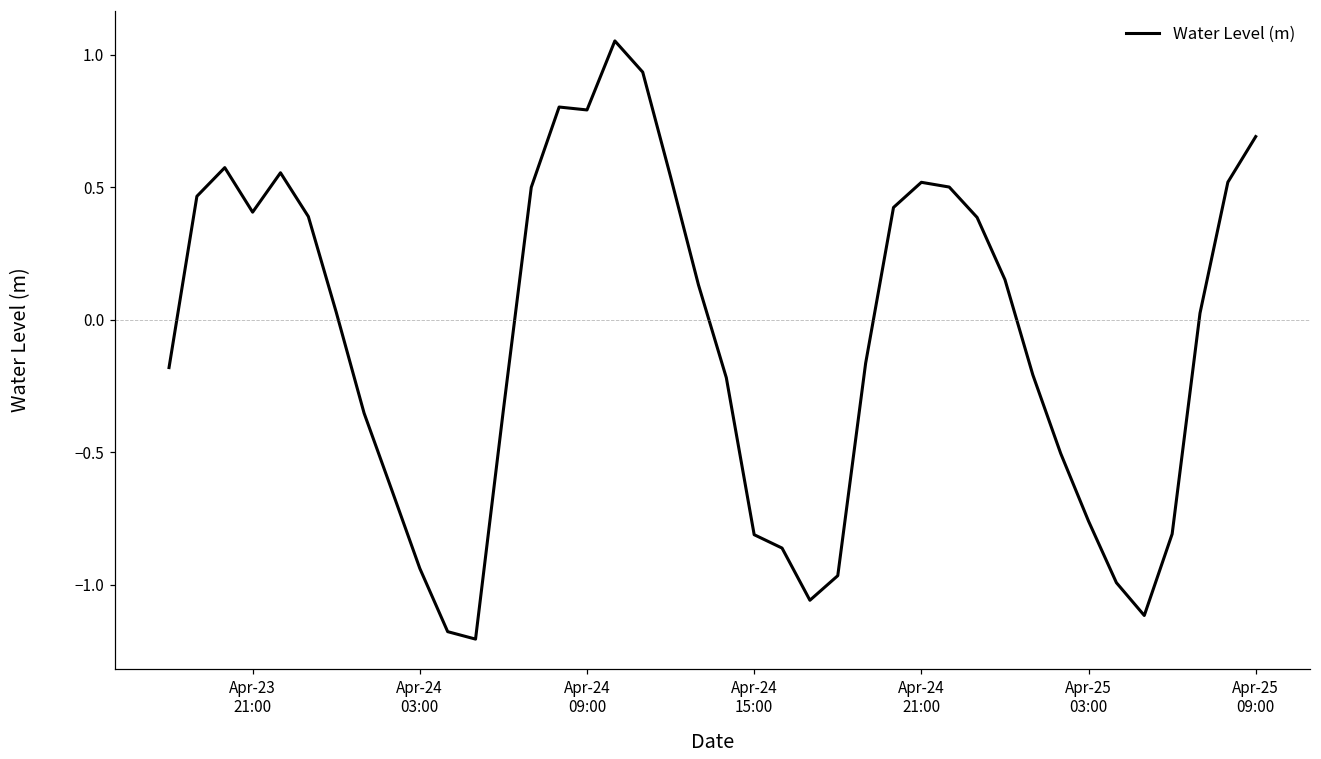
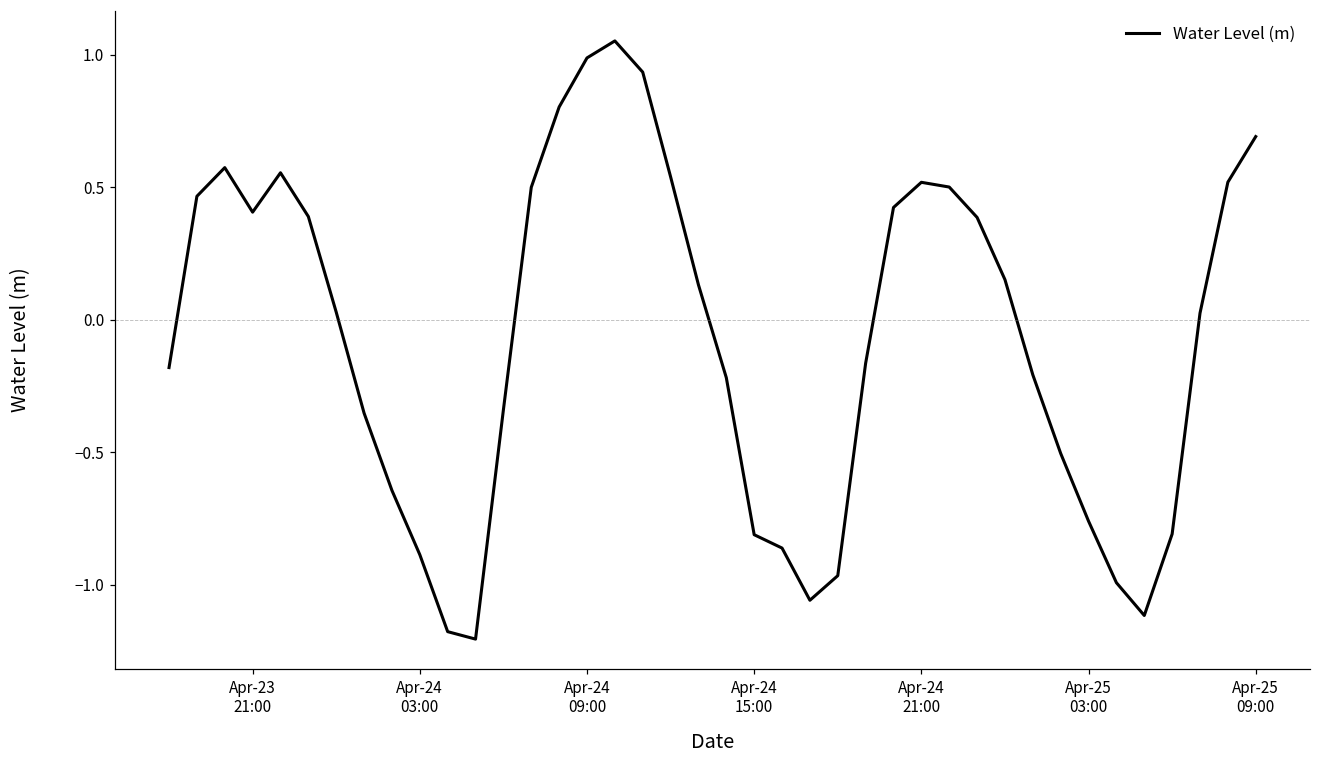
  {
    "Apr-23 21:00": 0.41,
-   "Apr-24 03:00": -0.94,
-   "Apr-24 09:00": 0.79,
+   "Apr-24 03:00": -0.89,
+   "Apr-24 09:00": 0.99,
    "Apr-24 15:00": -0.81,
    "Apr-24 21:00": 0.52,
    "Apr-25 03:00": -0.76,
    "Apr-25 09:00": 0.69
  }
